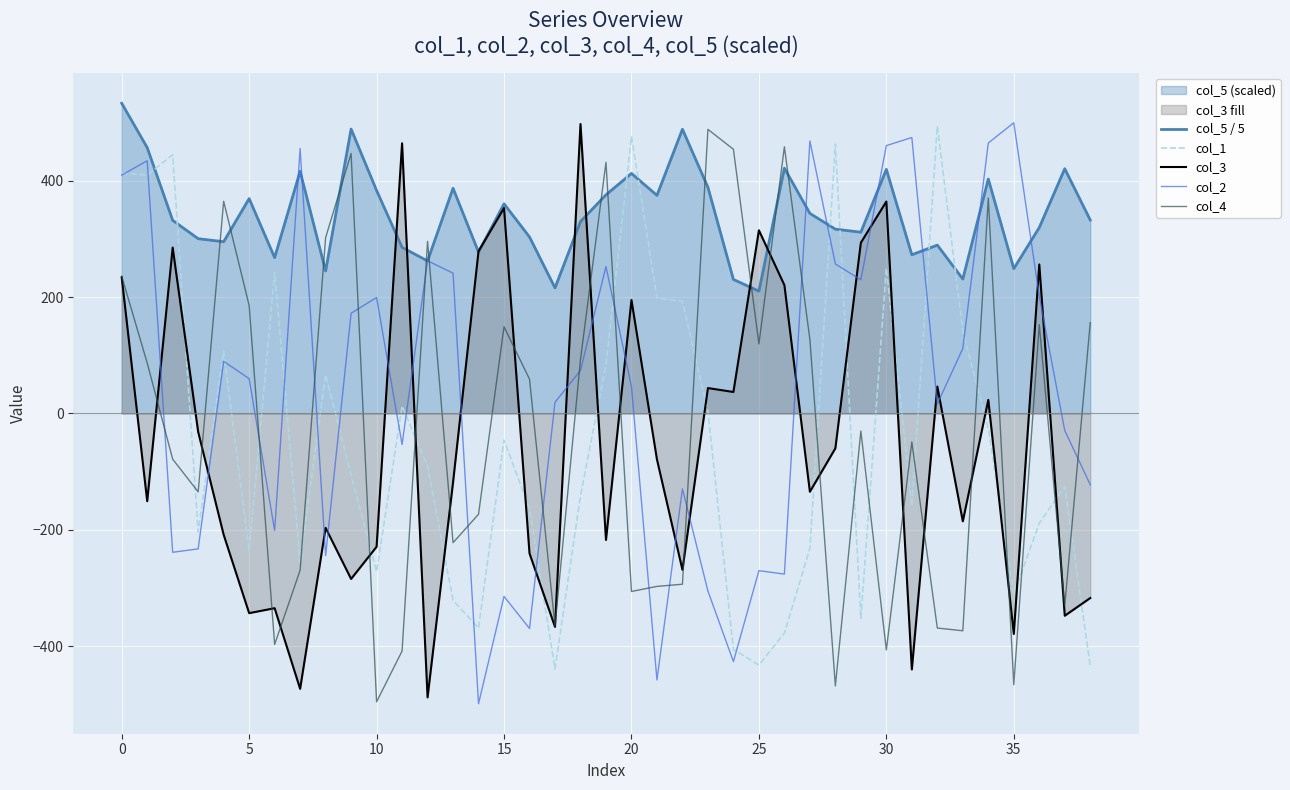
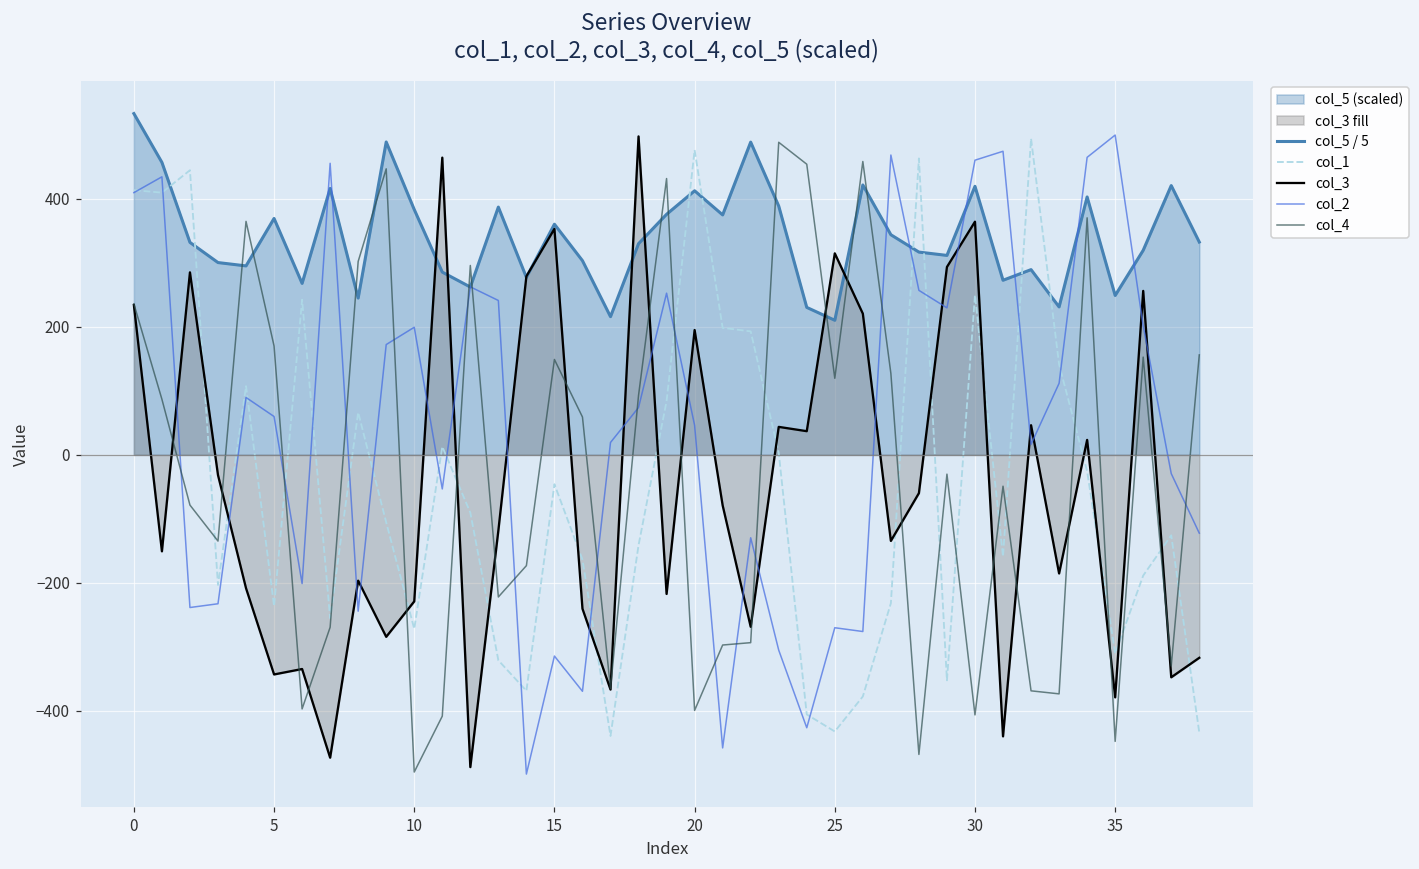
  {
    "col_3": {
      "5": -340,
      "10": -230,
      "35": -380
    },
    "col_4": {
-     "5": 190,
+     "5": 170,
      "10": -500,
      "15": 150,
-     "20": -310,
+     "20": -400,
      "25": 120,
      "30": -410,
-     "35": -470
+     "35": -450
    }
  }
